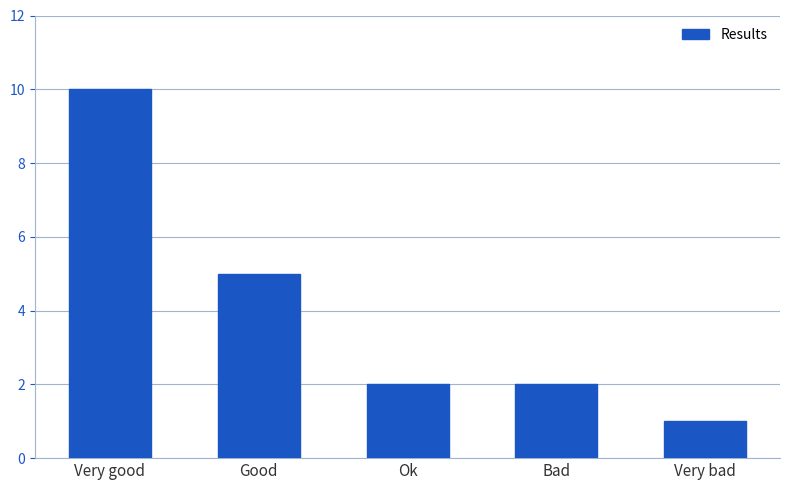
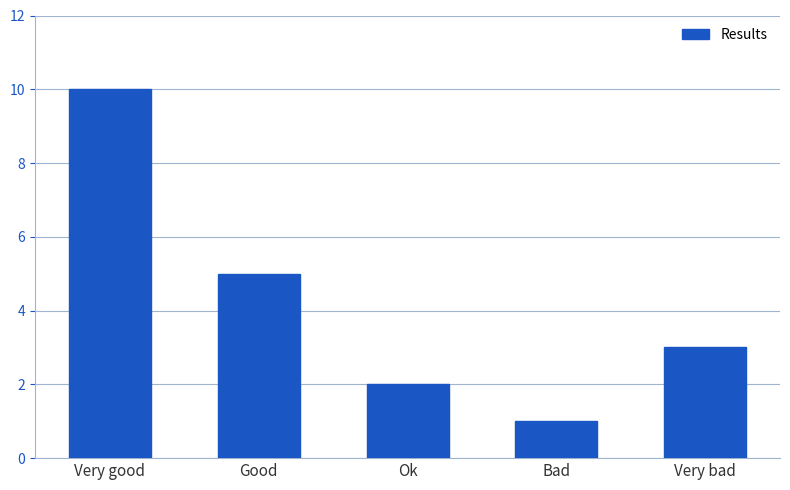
  {
    "Very good": 10,
    "Good": 5,
    "Ok": 2,
-   "Bad": 2,
-   "Very bad": 1
+   "Bad": 1,
+   "Very bad": 3
  }
